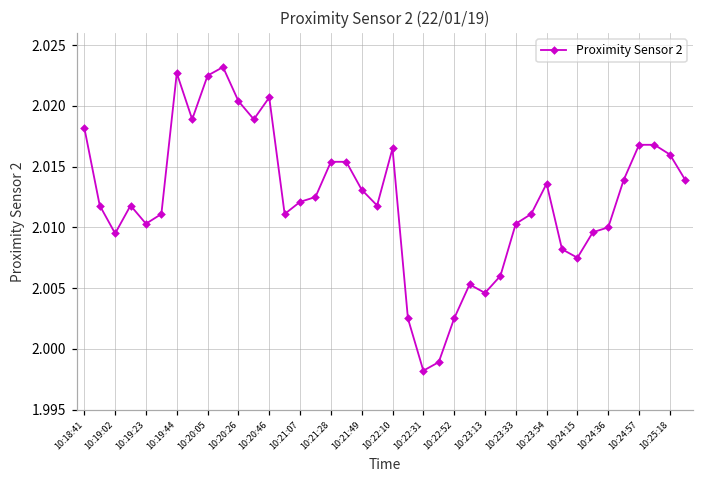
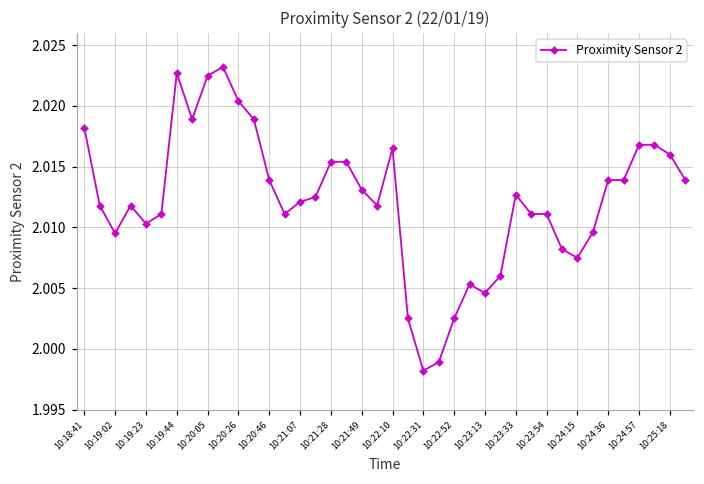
  {
    "10:18:41": 2.0182,
    "10:19:02": 2.0095,
    "10:19:23": 2.0103,
    "10:19:44": 2.0227,
    "10:20:05": 2.0225,
    "10:20:26": 2.0204,
-   "10:20:46": 2.0207,
+   "10:20:46": 2.0139,
    "10:21:07": 2.0121,
    "10:21:28": 2.0154,
    "10:21:49": 2.0131,
    "10:22:10": 2.0165,
    "10:22:31": 1.9982,
    "10:22:52": 2.0025,
    "10:23:13": 2.0046,
-   "10:23:33": 2.0103,
-   "10:23:54": 2.0136,
+   "10:23:33": 2.0127,
+   "10:23:54": 2.0111,
    "10:24:15": 2.0075,
-   "10:24:36": 2.0100,
+   "10:24:36": 2.0139,
    "10:24:57": 2.0168,
    "10:25:18": 2.0160
  }
